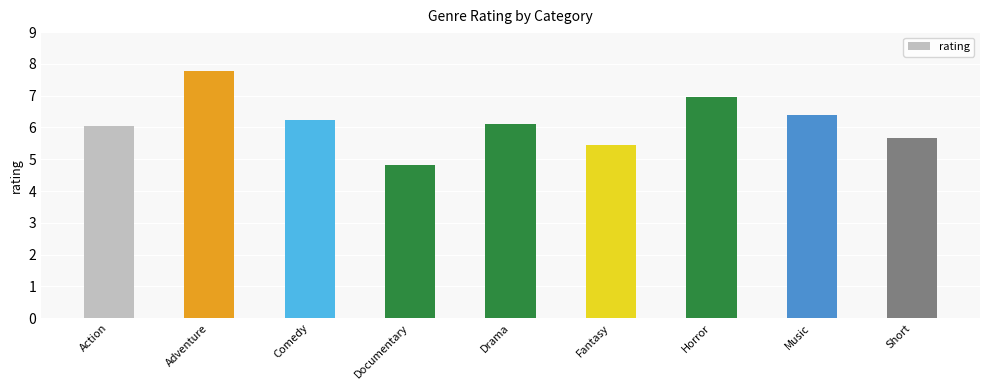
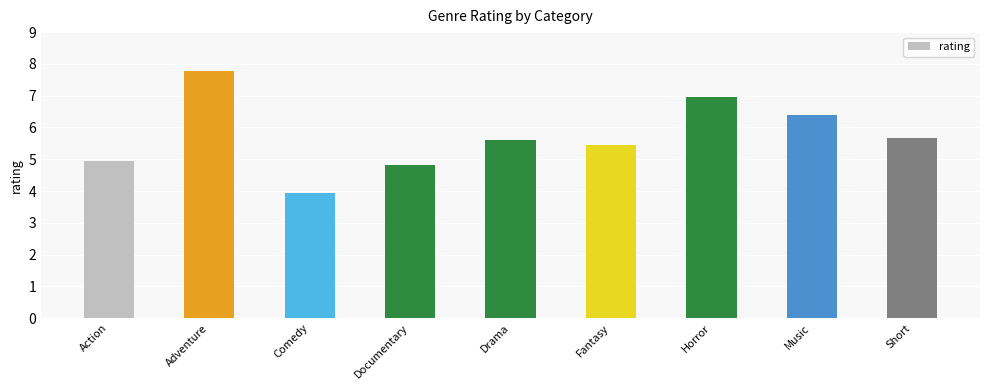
  {
-   "Action": 6.1,
+   "Action": 4.9,
    "Adventure": 7.8,
-   "Comedy": 6.2,
+   "Comedy": 4.0,
    "Documentary": 4.8,
-   "Drama": 6.1,
+   "Drama": 5.6,
    "Fantasy": 5.4,
    "Horror": 7.0,
    "Music": 6.4,
    "Short": 5.7
  }
